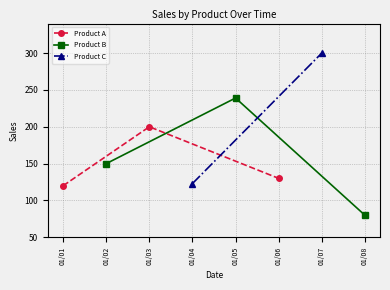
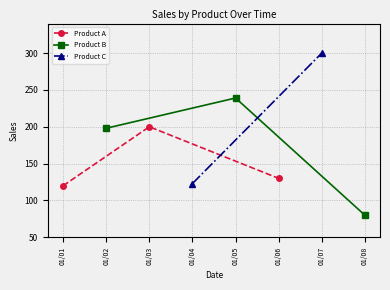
  {
    "Product A": {
      "01/01": 120,
      "01/03": 200,
      "01/06": 130
    },
    "Product B": {
-     "01/02": 150,
+     "01/02": 200,
      "01/05": 240,
      "01/08": 80
    },
    "Product C": {
      "01/04": 120,
      "01/07": 300
    }
  }
